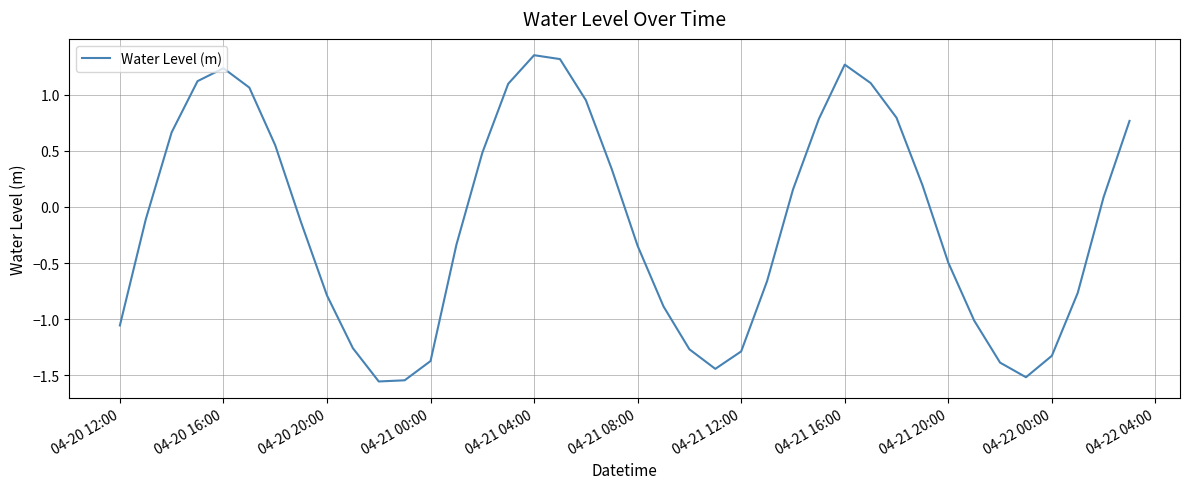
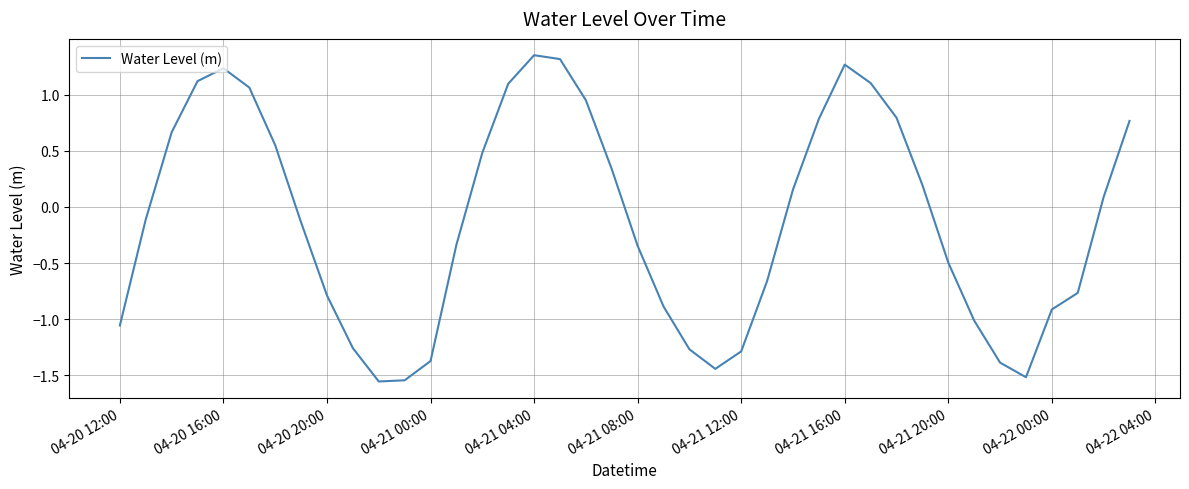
  {
    "04-20 12:00": -1.05,
    "04-20 20:00": -0.79,
    "04-21 00:00": -1.37,
    "04-21 04:00": 1.35,
    "04-21 08:00": -0.35,
    "04-21 12:00": -1.29,
    "04-21 16:00": 1.27,
    "04-21 20:00": -0.50,
-   "04-22 00:00": -1.33
+   "04-22 00:00": -0.91
  }
